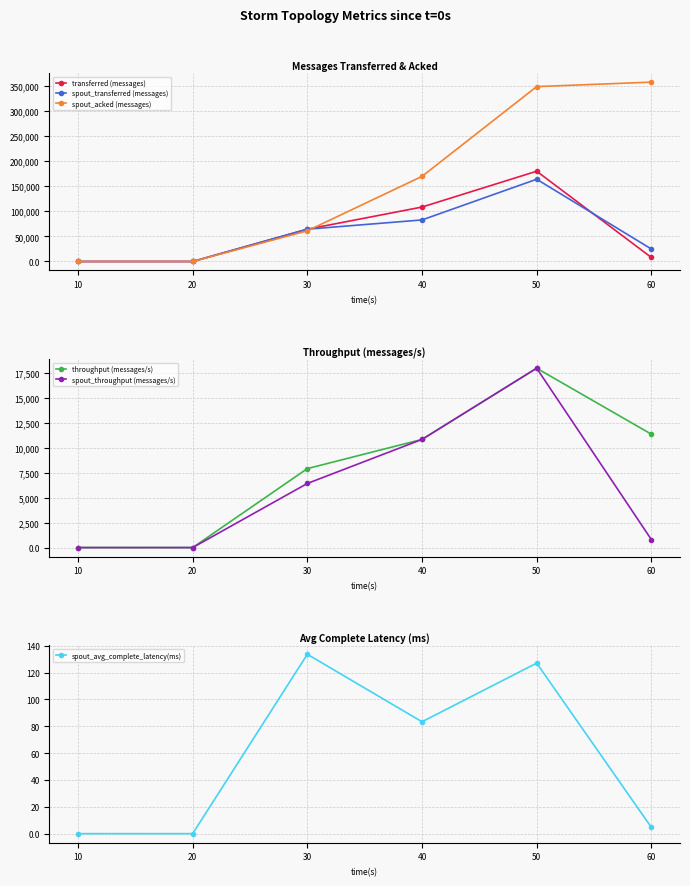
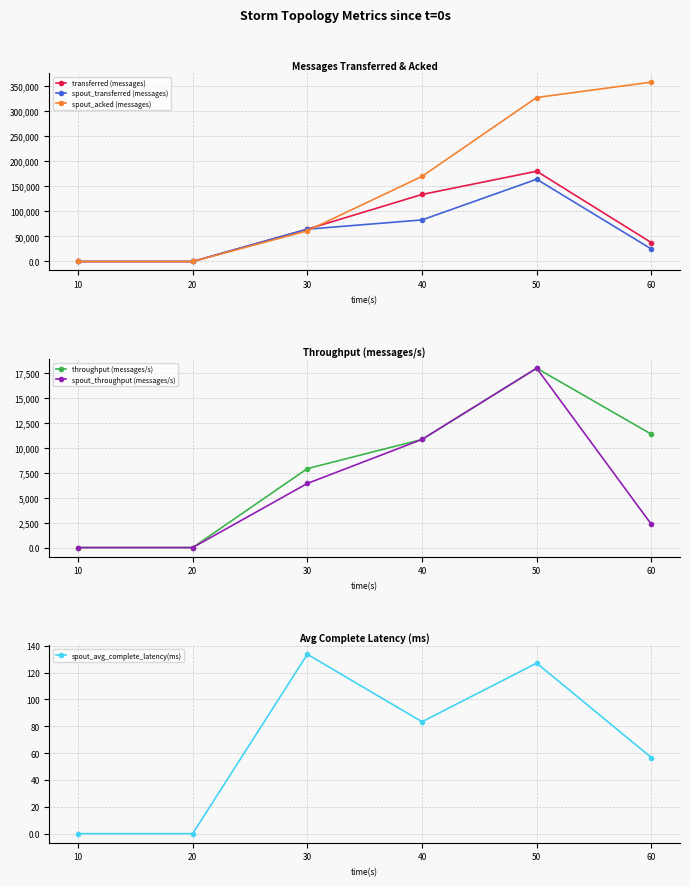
  {
    "Messages Transferred & Acked": {
      "transferred (messages)": {
-       "40": "110,000",
+       "40": "130,000",
        "50": "180,000",
-       "60": "10,000"
+       "60": "40,000"
      },
      "spout_transferred (messages)": {
        "40": "80,000",
        "50": "160,000",
        "60": "20,000"
      },
      "spout_acked (messages)": {
        "40": "170,000",
-       "50": "350,000",
+       "50": "330,000",
        "60": "360,000"
      }
    },
    "Throughput (messages/s)": {
      "throughput (messages/s)": {
        "30": "8,000",
        "60": "11,000"
      },
      "spout_throughput (messages/s)": {
        "30": "6,000",
-       "60": "1,000"
+       "60": "2,000"
      }
    },
    "Avg Complete Latency (ms)": {
      "10": "0",
      "20": "0",
      "30": "134",
      "40": "83",
      "50": "127",
-     "60": "5"
+     "60": "57"
    }
  }
